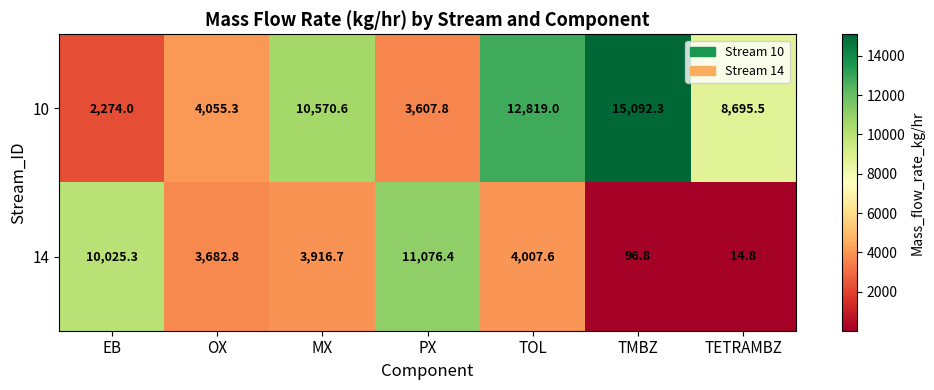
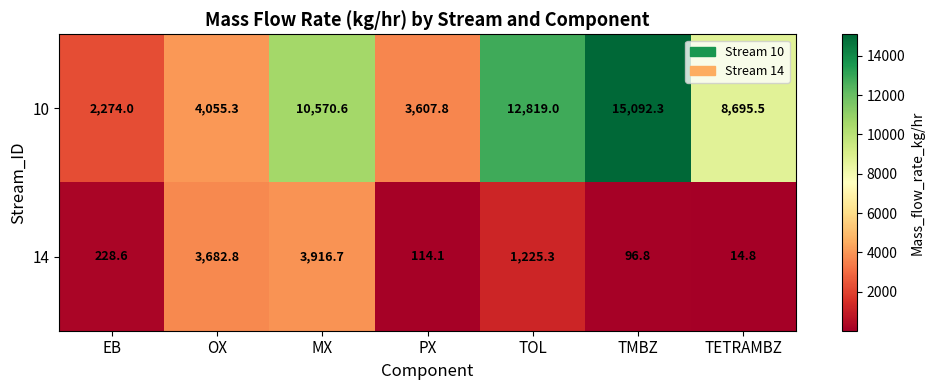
  {
    "10": {
      "EB": "2,274.0",
      "OX": "4,055.3",
      "MX": "10,570.6",
      "PX": "3,607.8",
      "TOL": "12,819.0",
      "TMBZ": "15,092.3",
      "TETRAMBZ": "8,695.5"
    },
    "14": {
-     "EB": "10,025.3",
+     "EB": "228.6",
      "OX": "3,682.8",
      "MX": "3,916.7",
-     "PX": "11,076.4",
-     "TOL": "4,007.6",
+     "PX": "114.1",
+     "TOL": "1,225.3",
      "TMBZ": "96.8",
      "TETRAMBZ": "14.8"
    }
  }
